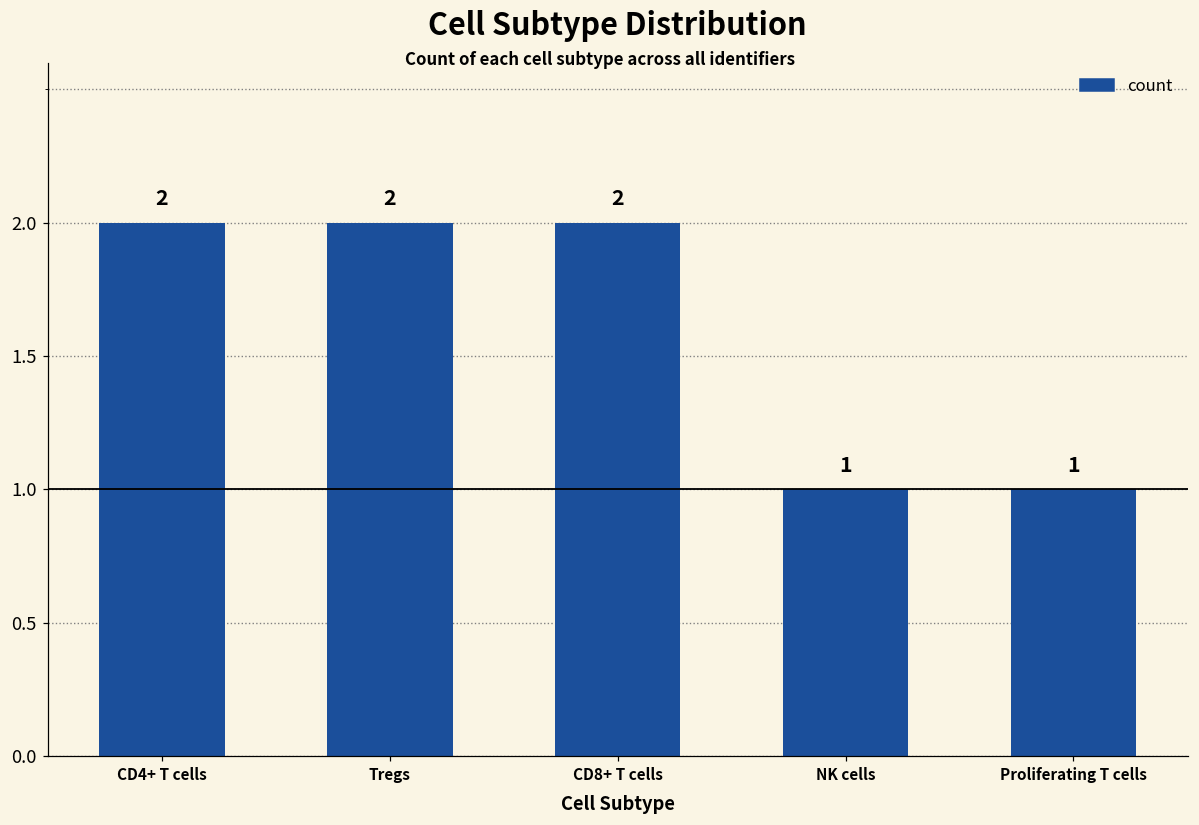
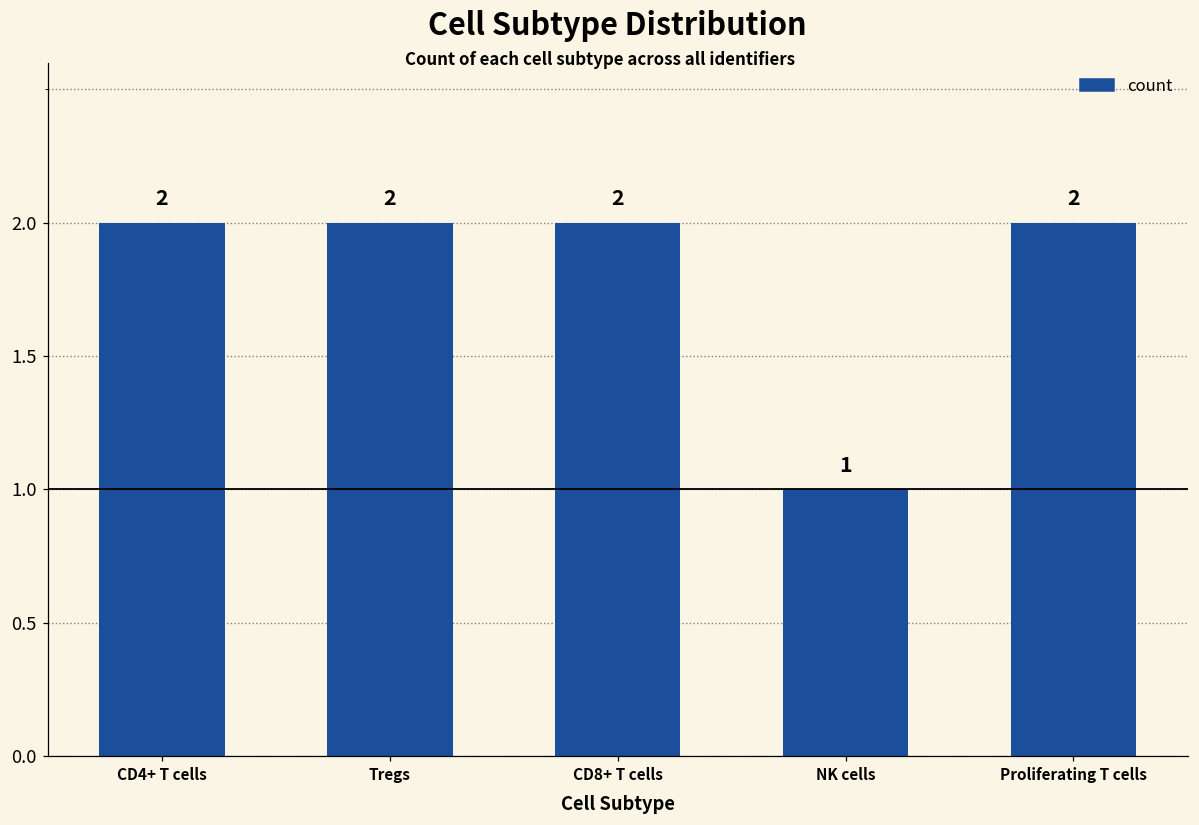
  {
    "CD4+ T cells": 2,
    "Tregs": 2,
    "CD8+ T cells": 2,
    "NK cells": 1,
-   "Proliferating T cells": 1
+   "Proliferating T cells": 2
  }
